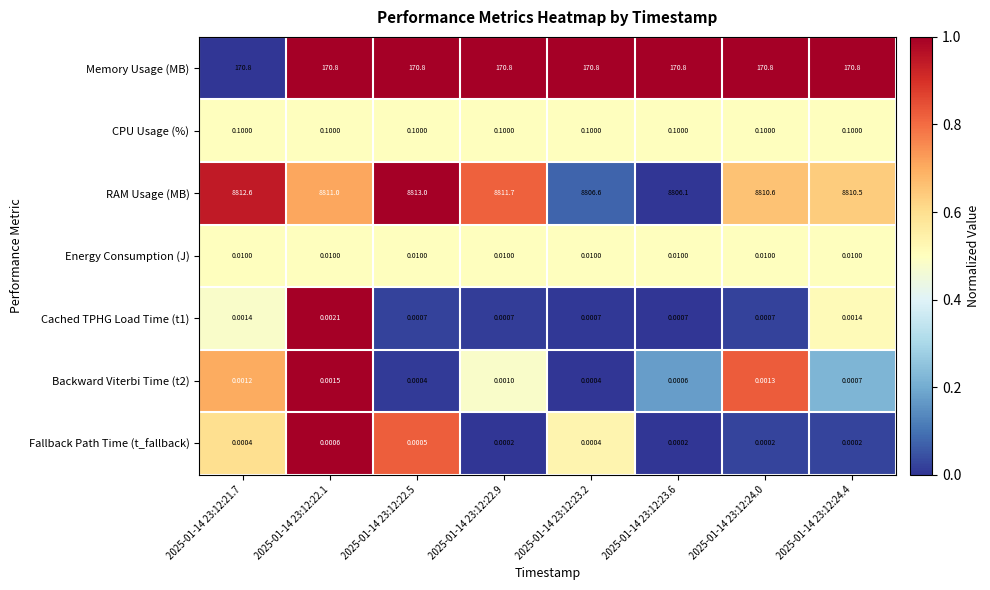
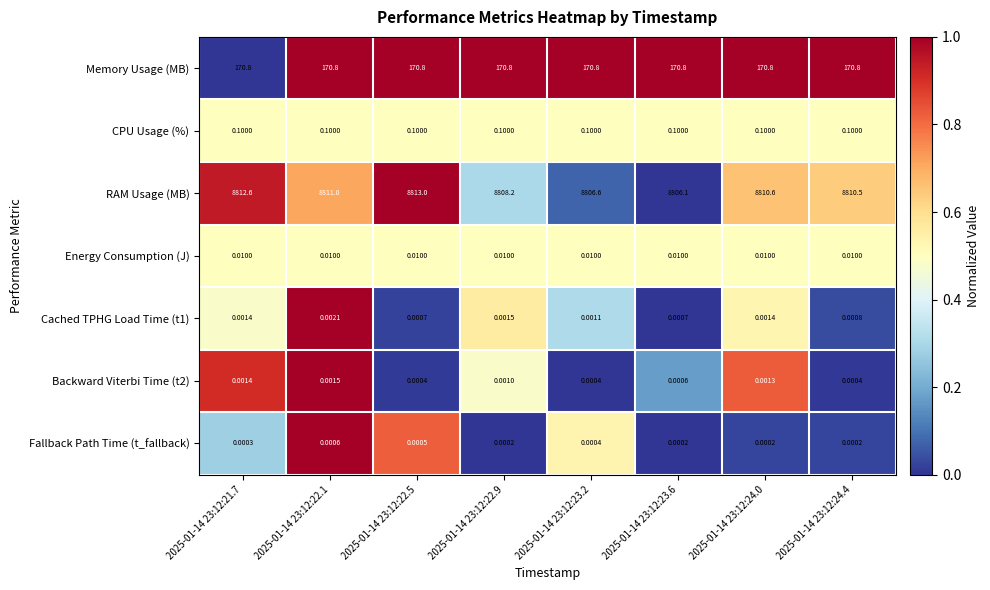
  {
    "Memory Usage (MB)": {
      "2025-01-14 23:12:21.7": 170.8,
      "2025-01-14 23:12:22.1": 170.8,
      "2025-01-14 23:12:22.5": 170.8,
      "2025-01-14 23:12:22.9": 170.8,
      "2025-01-14 23:12:23.2": 170.8,
      "2025-01-14 23:12:23.6": 170.8,
      "2025-01-14 23:12:24.0": 170.8,
      "2025-01-14 23:12:24.4": 170.8
    },
    "CPU Usage (%)": {
      "2025-01-14 23:12:21.7": 0.1000,
      "2025-01-14 23:12:22.1": 0.1000,
      "2025-01-14 23:12:22.5": 0.1000,
      "2025-01-14 23:12:22.9": 0.1000,
      "2025-01-14 23:12:23.2": 0.1000,
      "2025-01-14 23:12:23.6": 0.1000,
      "2025-01-14 23:12:24.0": 0.1000,
      "2025-01-14 23:12:24.4": 0.1000
    },
    "RAM Usage (MB)": {
      "2025-01-14 23:12:21.7": 8812.6,
      "2025-01-14 23:12:22.1": 8811.0,
      "2025-01-14 23:12:22.5": 8813.0,
-     "2025-01-14 23:12:22.9": 8811.7,
+     "2025-01-14 23:12:22.9": 8808.2,
      "2025-01-14 23:12:23.2": 8806.6,
      "2025-01-14 23:12:23.6": 8806.1,
      "2025-01-14 23:12:24.0": 8810.6,
      "2025-01-14 23:12:24.4": 8810.5
    },
    "Energy Consumption (J)": {
      "2025-01-14 23:12:21.7": 0.0100,
      "2025-01-14 23:12:22.1": 0.0100,
      "2025-01-14 23:12:22.5": 0.0100,
      "2025-01-14 23:12:22.9": 0.0100,
      "2025-01-14 23:12:23.2": 0.0100,
      "2025-01-14 23:12:23.6": 0.0100,
      "2025-01-14 23:12:24.0": 0.0100,
      "2025-01-14 23:12:24.4": 0.0100
    },
    "Cached TPHG Load Time (t1)": {
      "2025-01-14 23:12:21.7": 0.0014,
      "2025-01-14 23:12:22.1": 0.0021,
      "2025-01-14 23:12:22.5": 0.0007,
-     "2025-01-14 23:12:22.9": 0.0007,
-     "2025-01-14 23:12:23.2": 0.0007,
+     "2025-01-14 23:12:22.9": 0.0015,
+     "2025-01-14 23:12:23.2": 0.0011,
      "2025-01-14 23:12:23.6": 0.0007,
-     "2025-01-14 23:12:24.0": 0.0007,
-     "2025-01-14 23:12:24.4": 0.0014
+     "2025-01-14 23:12:24.0": 0.0014,
+     "2025-01-14 23:12:24.4": 0.0008
    },
    "Backward Viterbi Time (t2)": {
-     "2025-01-14 23:12:21.7": 0.0012,
+     "2025-01-14 23:12:21.7": 0.0014,
      "2025-01-14 23:12:22.1": 0.0015,
      "2025-01-14 23:12:22.5": 0.0004,
      "2025-01-14 23:12:22.9": 0.0010,
      "2025-01-14 23:12:23.2": 0.0004,
      "2025-01-14 23:12:23.6": 0.0006,
      "2025-01-14 23:12:24.0": 0.0013,
-     "2025-01-14 23:12:24.4": 0.0007
+     "2025-01-14 23:12:24.4": 0.0004
    },
    "Fallback Path Time (t_fallback)": {
-     "2025-01-14 23:12:21.7": 0.0004,
+     "2025-01-14 23:12:21.7": 0.0003,
      "2025-01-14 23:12:22.1": 0.0006,
      "2025-01-14 23:12:22.5": 0.0005,
      "2025-01-14 23:12:22.9": 0.0002,
      "2025-01-14 23:12:23.2": 0.0004,
      "2025-01-14 23:12:23.6": 0.0002,
      "2025-01-14 23:12:24.0": 0.0002,
      "2025-01-14 23:12:24.4": 0.0002
    }
  }
